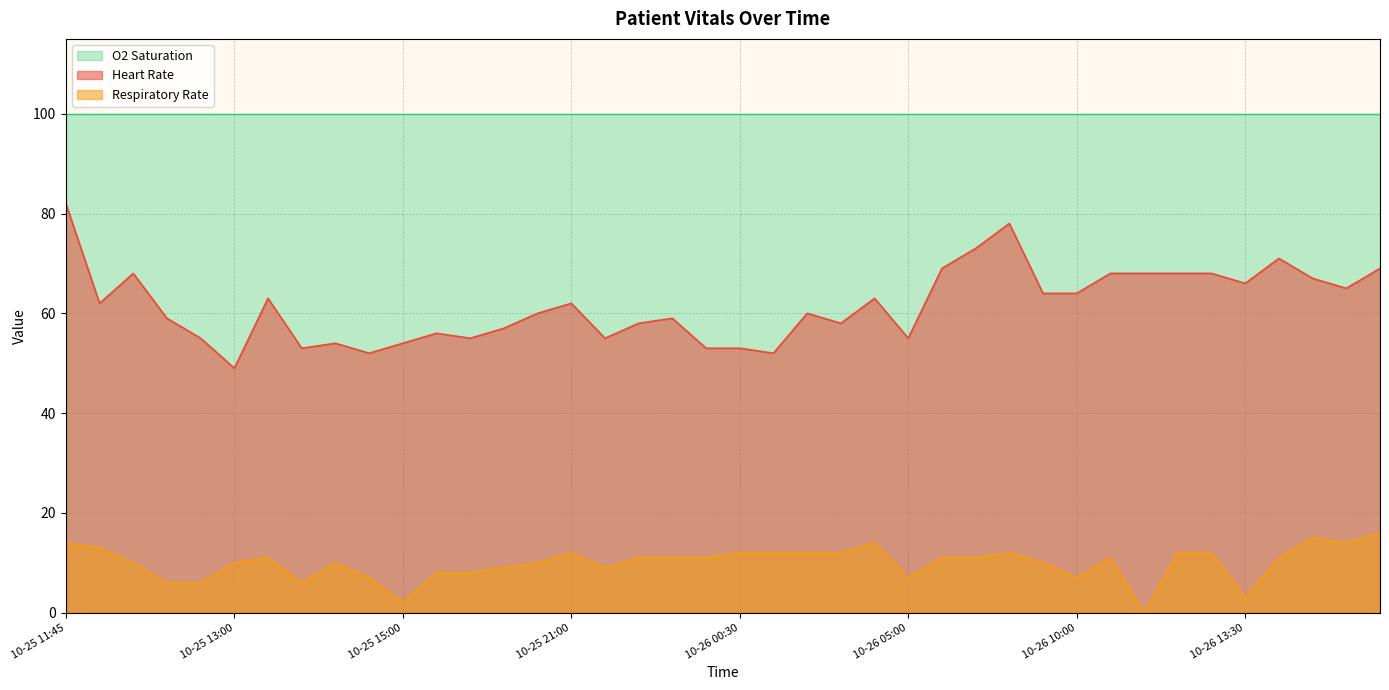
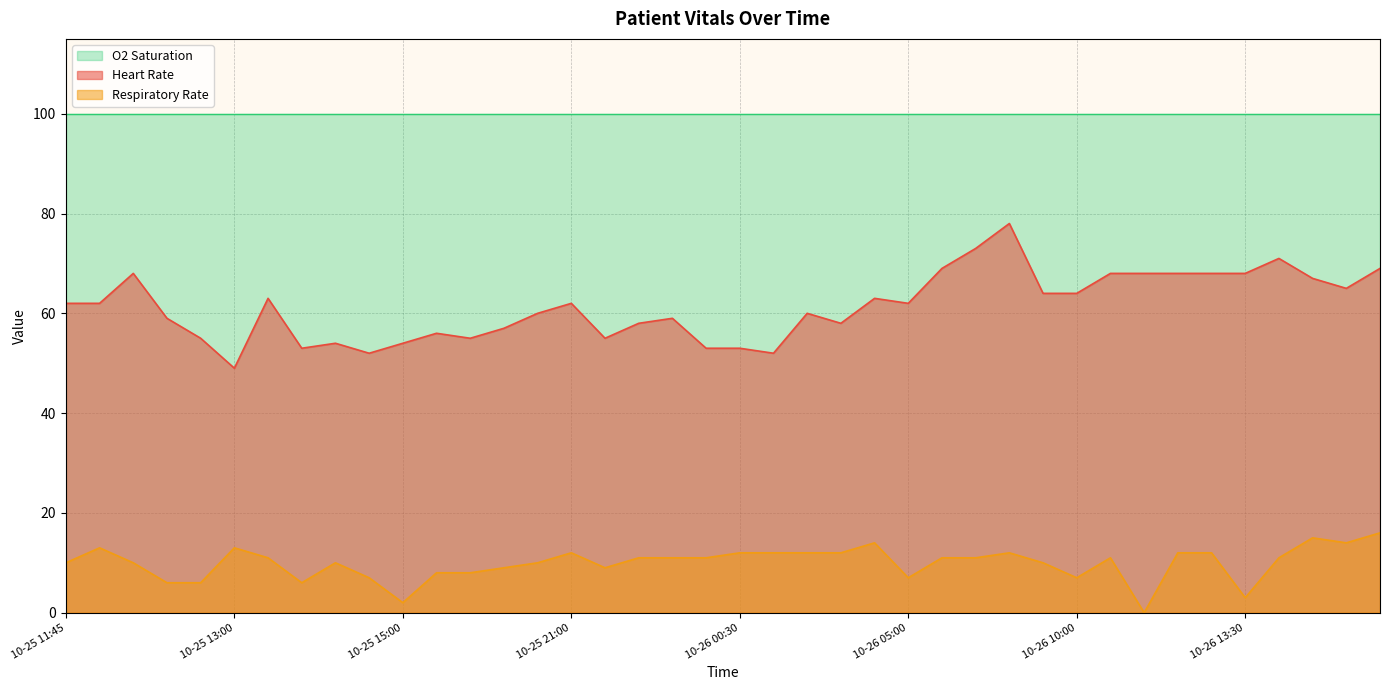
  {
    "O2 Saturation": {
      "10-25 11:45": 100,
      "10-25 13:00": 100,
      "10-25 15:00": 100,
      "10-25 21:00": 100,
      "10-26 00:30": 100,
      "10-26 05:00": 100,
      "10-26 10:00": 100,
      "10-26 13:30": 100
    },
    "Heart Rate": {
-     "10-25 11:45": 82,
+     "10-25 11:45": 62,
      "10-25 13:00": 49,
      "10-25 15:00": 54,
      "10-25 21:00": 62,
      "10-26 00:30": 53,
-     "10-26 05:00": 55,
+     "10-26 05:00": 62,
      "10-26 10:00": 64,
-     "10-26 13:30": 66
+     "10-26 13:30": 68
    },
    "Respiratory Rate": {
-     "10-25 11:45": 14,
-     "10-25 13:00": 10,
+     "10-25 11:45": 10,
+     "10-25 13:00": 13,
      "10-25 15:00": 2,
      "10-25 21:00": 12,
      "10-26 00:30": 12,
      "10-26 05:00": 7,
      "10-26 10:00": 7,
      "10-26 13:30": 3
    }
  }
